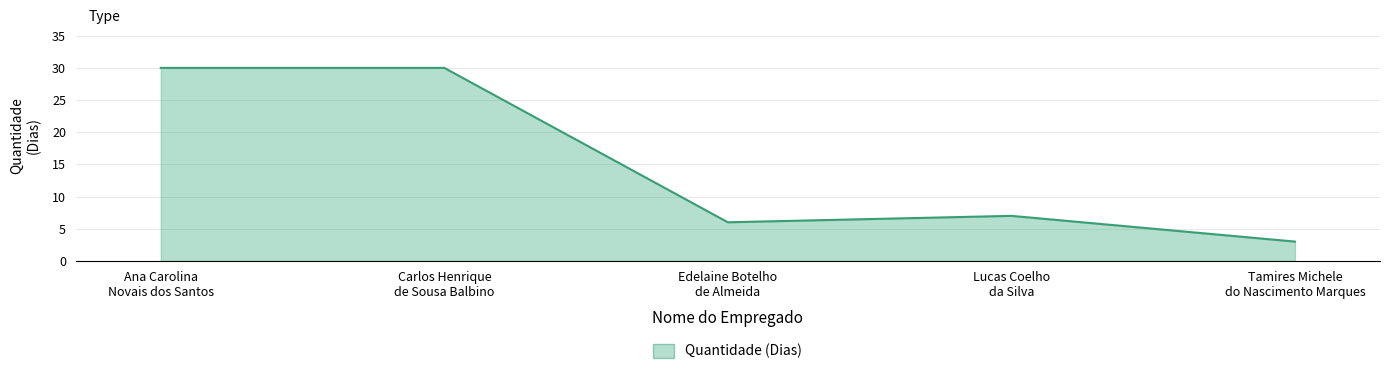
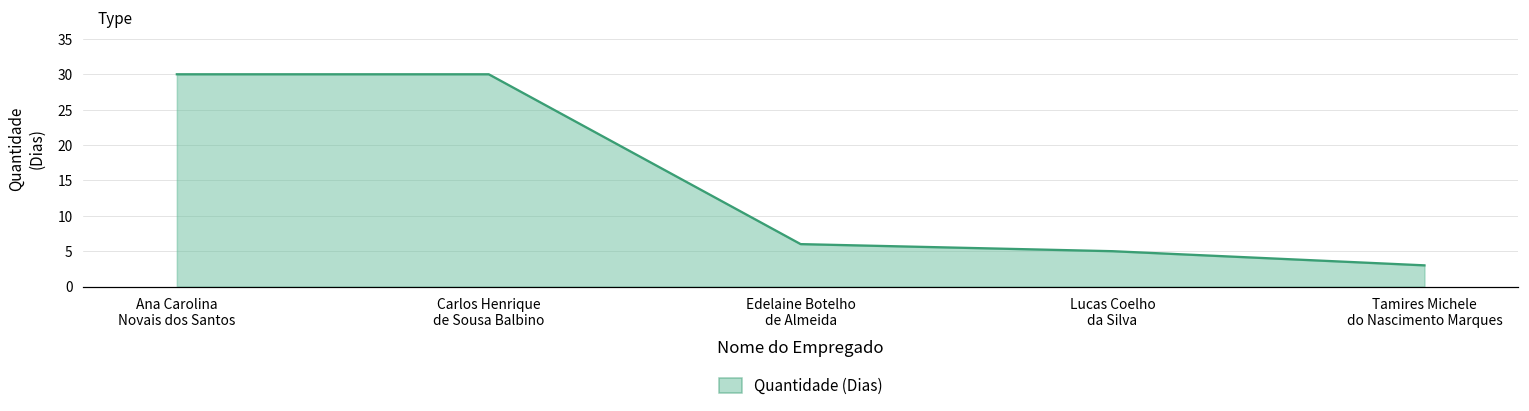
  {
    "Ana Carolina Novais dos Santos": 30,
    "Carlos Henrique de Sousa Balbino": 30,
    "Edelaine Botelho de Almeida": 6,
-   "Lucas Coelho da Silva": 7,
+   "Lucas Coelho da Silva": 5,
    "Tamires Michele do Nascimento Marques": 3
  }
